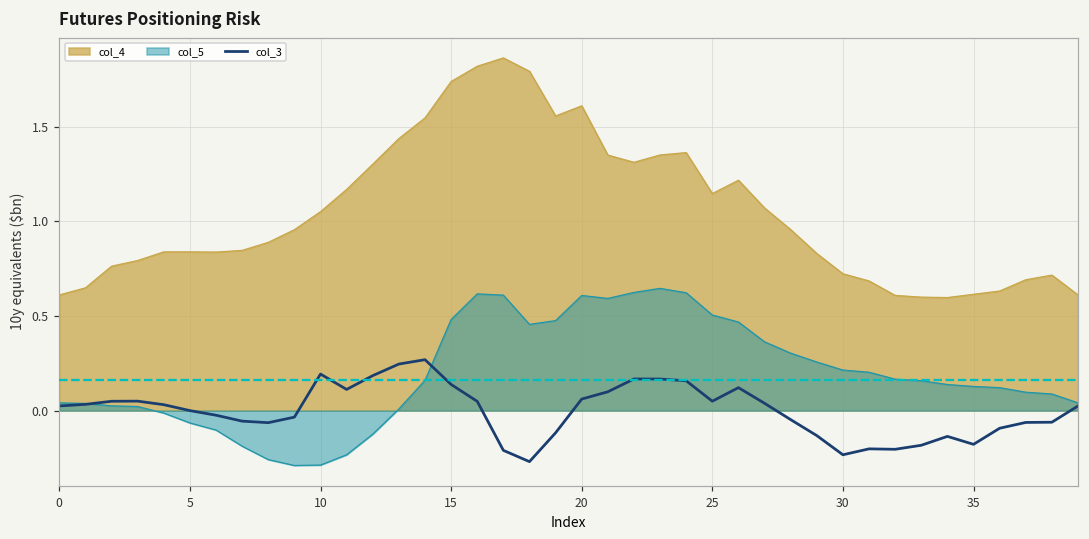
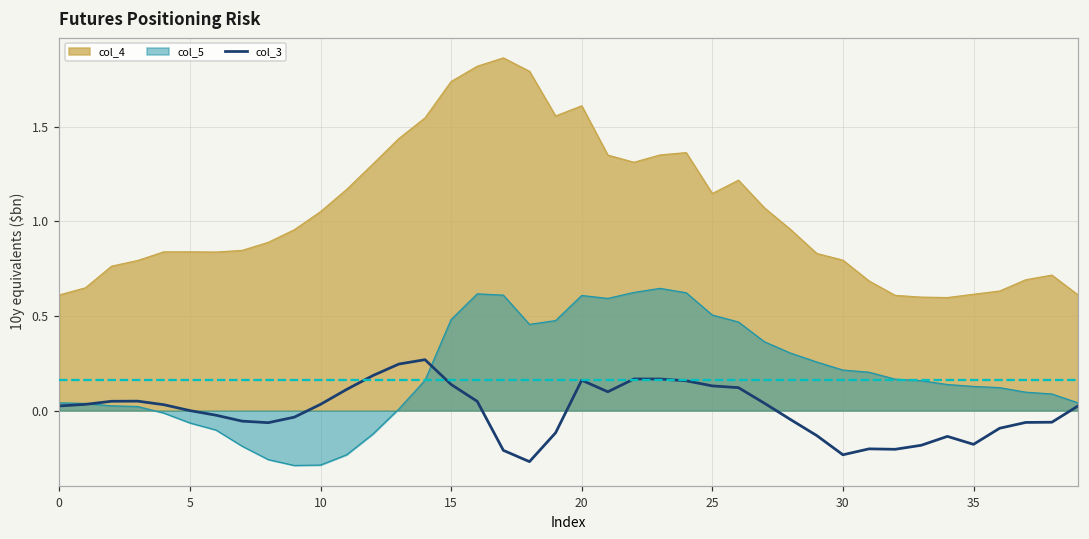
  {
    "col_4": {
      "0": 0.61,
      "5": 0.84,
      "10": 1.05,
      "15": 1.74,
      "20": 1.61,
      "25": 1.15,
-     "30": 0.72,
+     "30": 0.79,
      "35": 0.61
    },
    "col_3": {
      "0": 0.02,
-     "10": 0.19,
+     "10": 0.03,
      "15": 0.14,
-     "20": 0.06,
-     "25": 0.05,
+     "20": 0.16,
+     "25": 0.13,
      "30": -0.23,
      "35": -0.18
    }
  }
